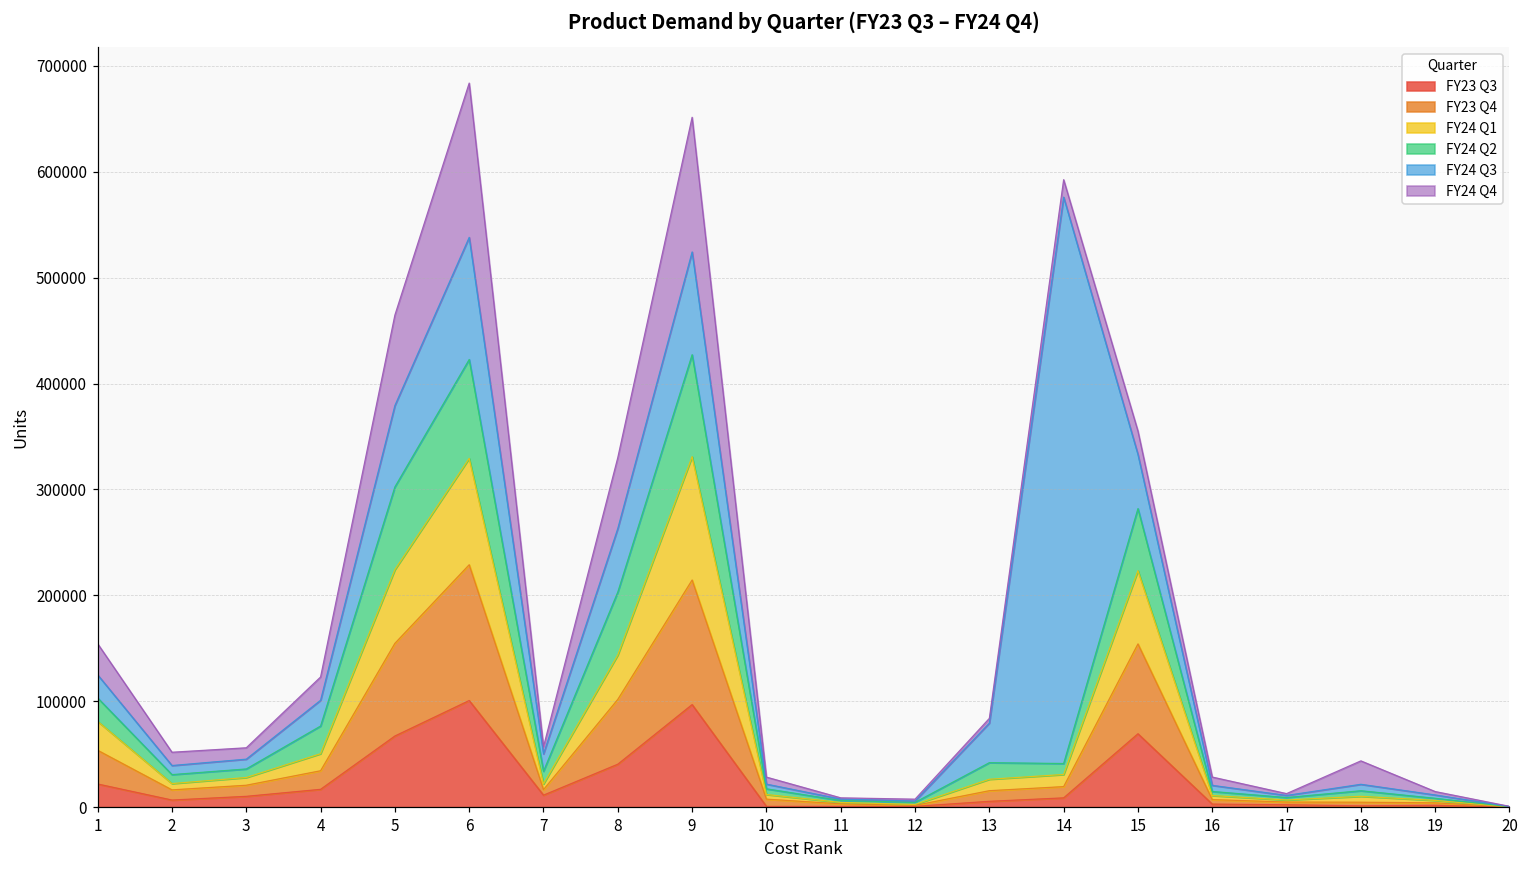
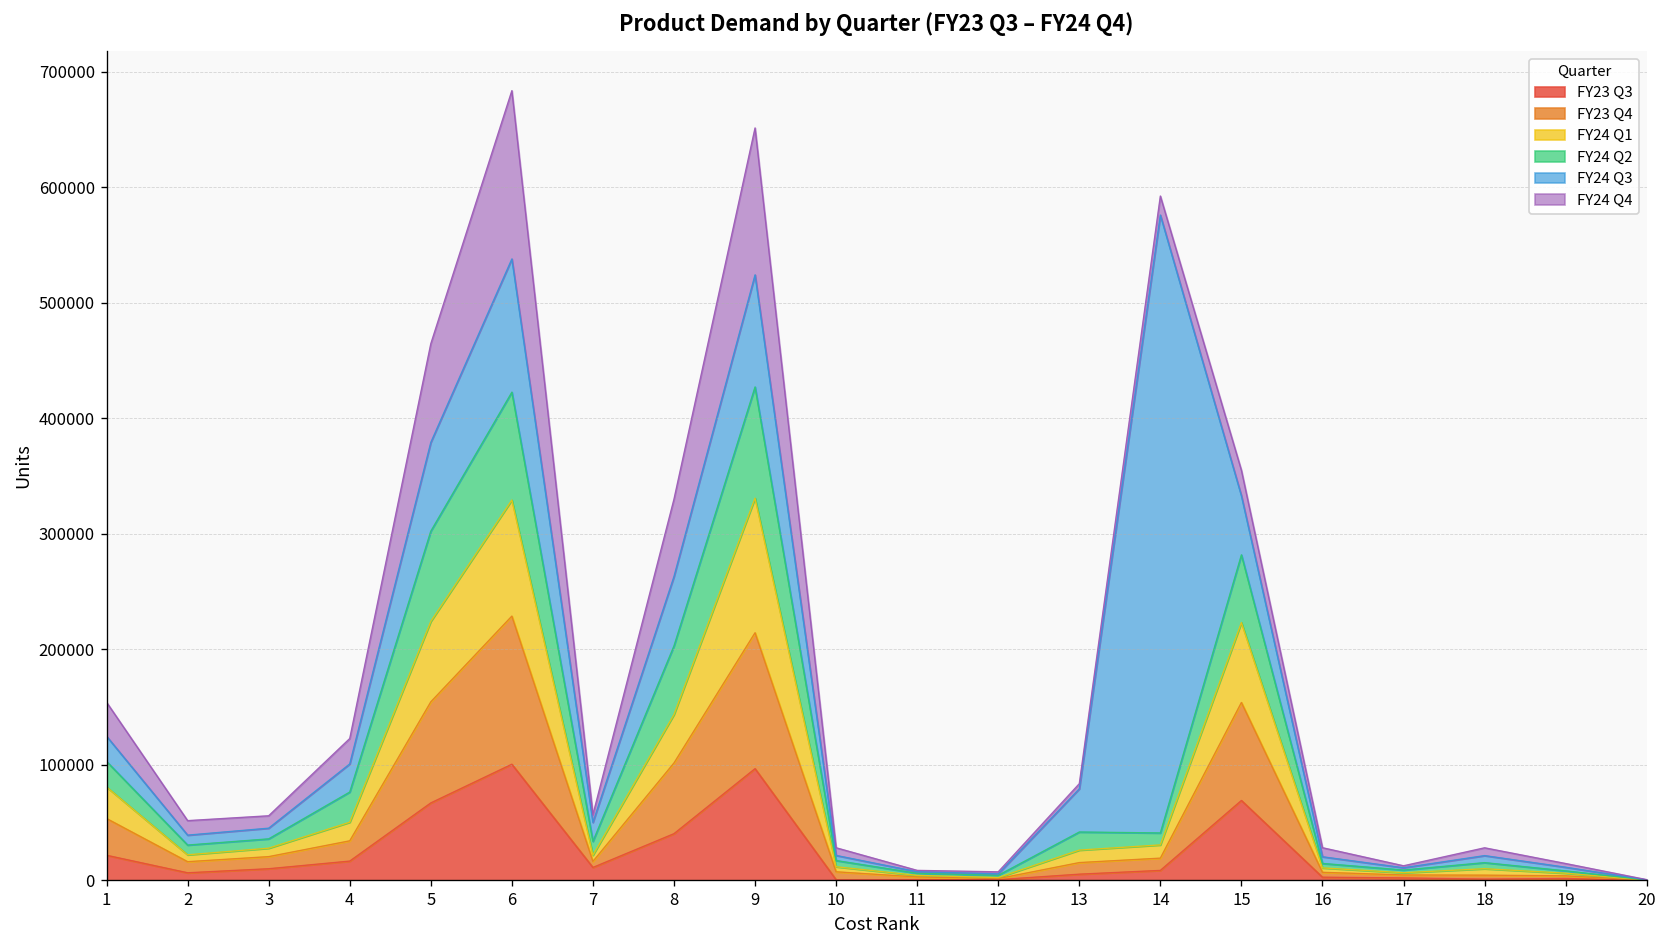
  {
    "FY24 Q1": {
      "1": 30000,
      "2": 10000,
      "3": 10000,
      "4": 20000,
      "5": 70000,
      "6": 100000,
      "7": 10000,
      "8": 40000,
      "9": 120000,
      "10": 0,
      "13": 10000,
      "14": 10000,
      "15": 70000,
      "16": 0,
      "18": 10000
    },
    "FY24 Q2": {
      "1": 20000,
      "2": 10000,
      "3": 10000,
      "4": 30000,
      "5": 80000,
      "6": 90000,
      "7": 10000,
      "8": 60000,
      "9": 100000,
      "10": 10000,
      "13": 20000,
      "14": 10000,
      "15": 60000,
      "16": 0,
      "18": 10000
    },
    "FY24 Q3": {
      "1": 20000,
      "2": 10000,
      "3": 10000,
      "4": 20000,
      "5": 80000,
      "6": 120000,
      "7": 20000,
      "8": 60000,
      "9": 100000,
      "10": 0,
      "13": 40000,
      "14": 530000,
      "15": 50000,
      "16": 10000,
      "18": 10000,
      "19": 0
    },
    "FY24 Q4": {
      "1": 30000,
      "2": 10000,
      "3": 10000,
      "4": 20000,
      "5": 90000,
      "6": 150000,
      "7": 10000,
      "8": 70000,
      "9": 130000,
      "10": 10000,
      "13": 0,
      "14": 20000,
      "15": 20000,
      "16": 10000,
-     "18": 20000,
+     "18": 10000,
      "19": 0
    }
  }
